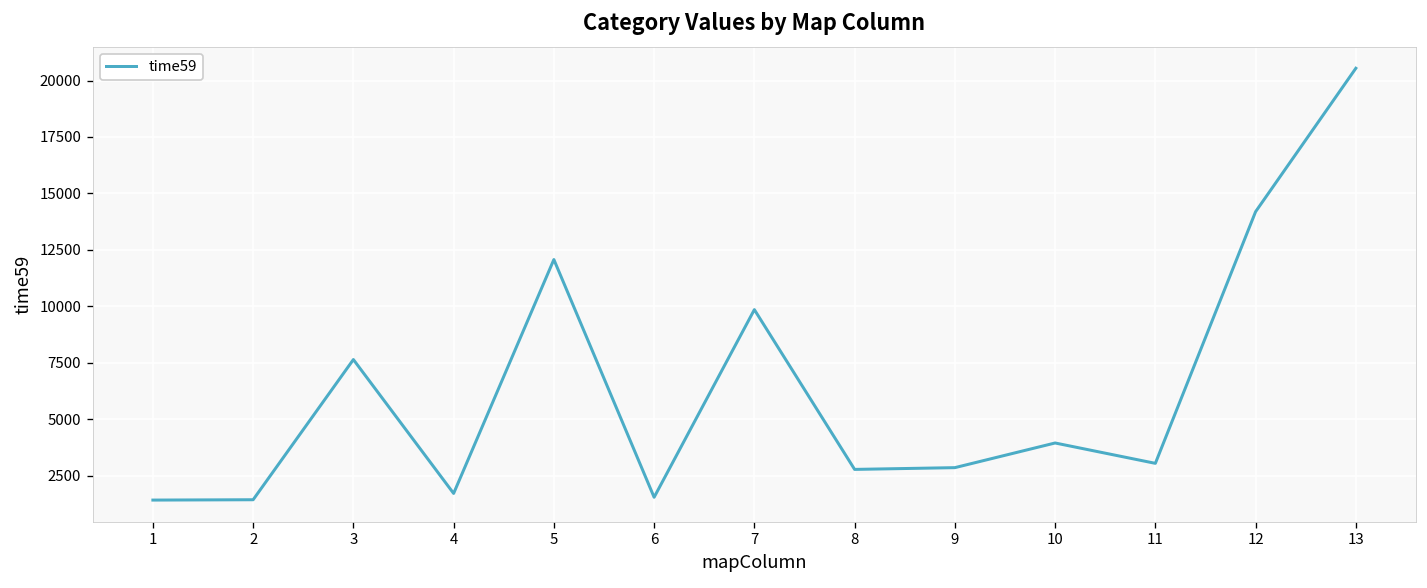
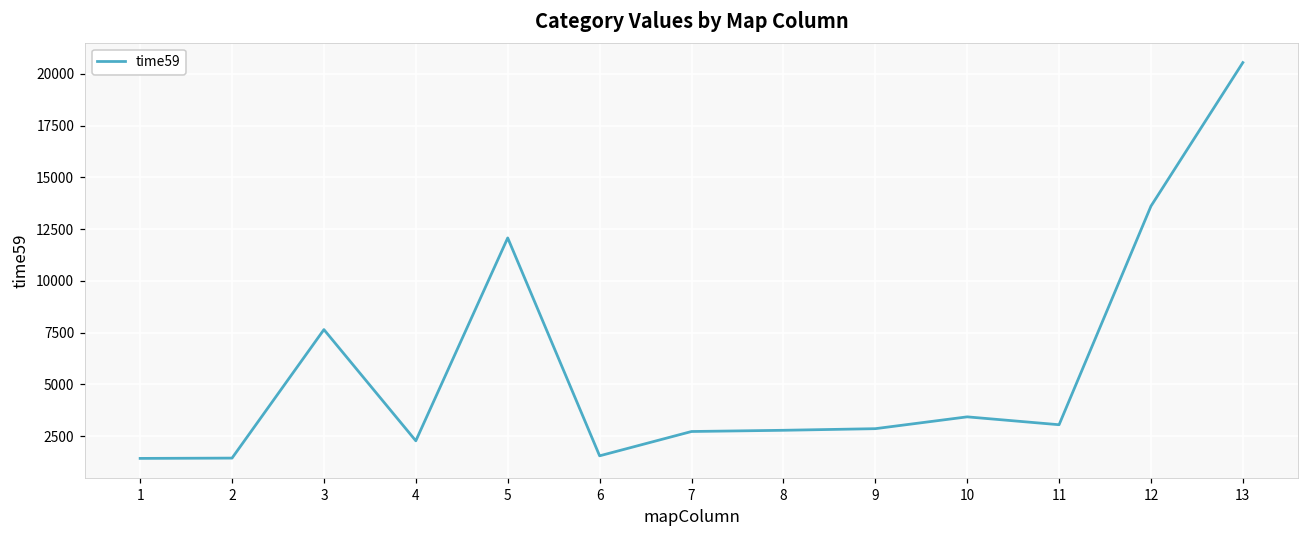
  {
    "1": 1400,
    "2": 1400,
    "3": 7600,
-   "4": 1700,
+   "4": 2300,
    "5": 12100,
    "6": 1500,
-   "7": 9900,
+   "7": 2700,
    "8": 2800,
    "9": 2900,
-   "10": 3900,
+   "10": 3400,
    "11": 3000,
-   "12": 14200,
+   "12": 13600,
    "13": 20500
  }
